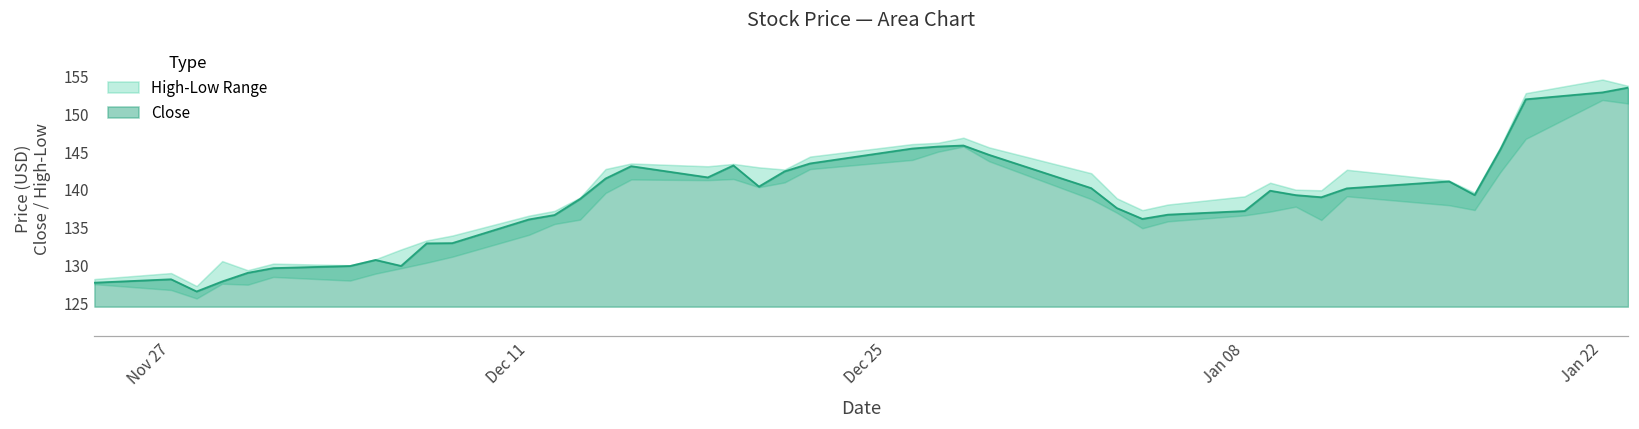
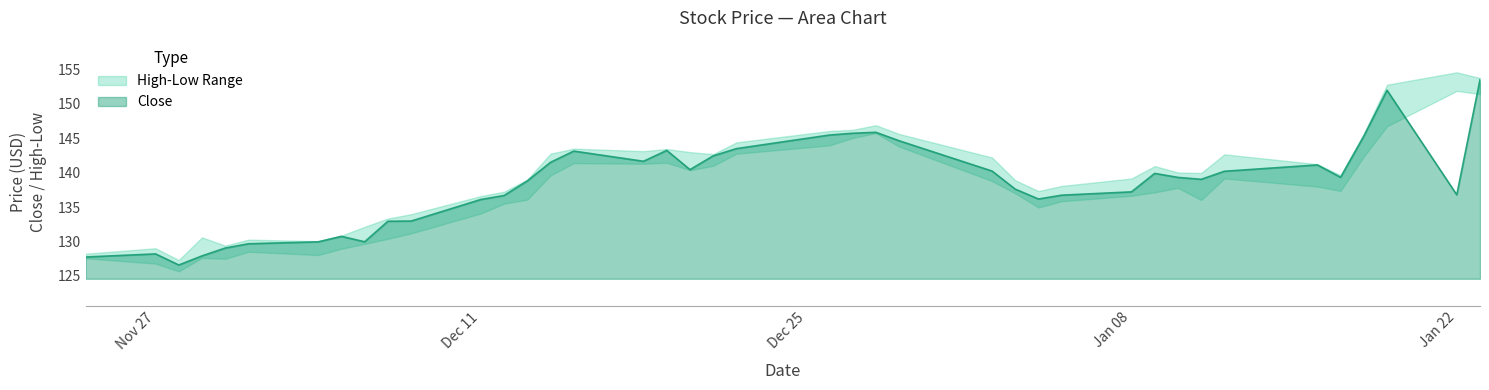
  {
    "Close": {
      "Nov 27": 128,
      "Dec 11": 136,
      "Jan 08": 137,
-     "Jan 22": 153
+     "Jan 22": 137
    }
  }
